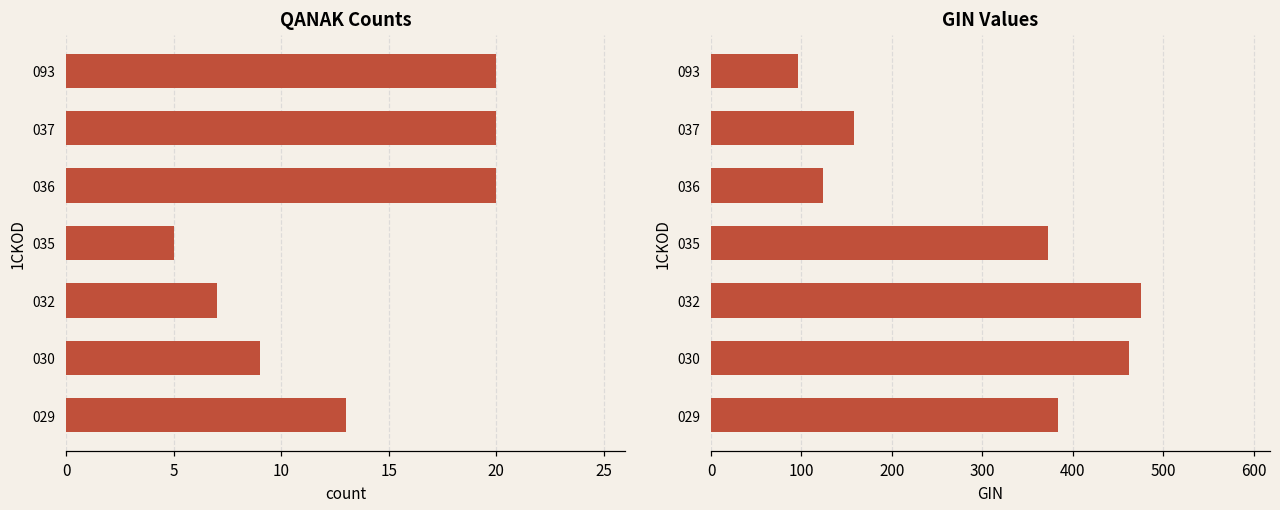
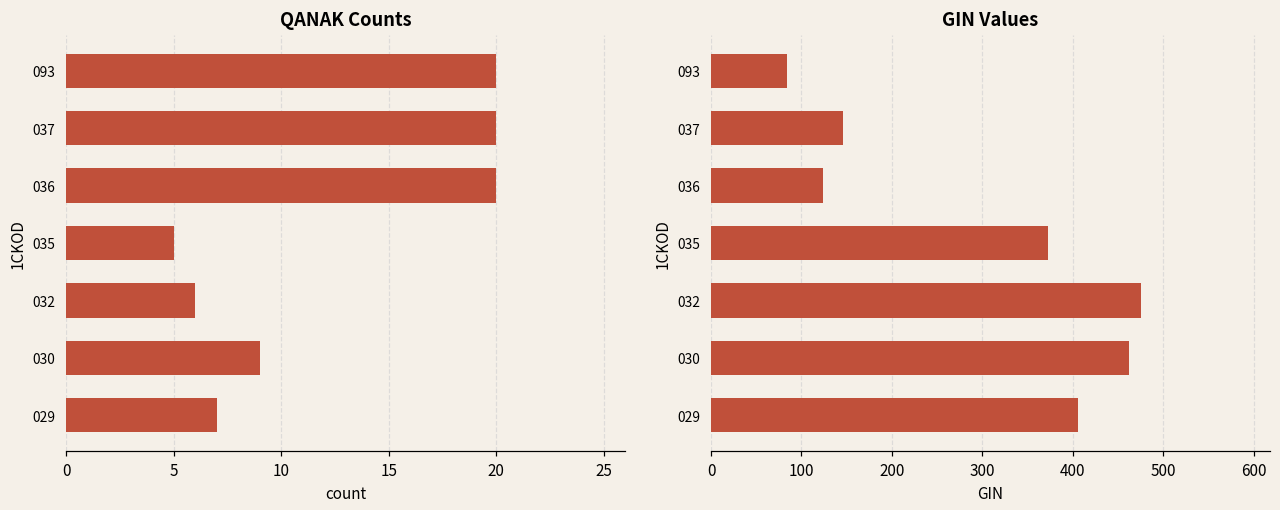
  {
    "QANAK Counts": {
      "093": 20,
      "037": 20,
      "036": 20,
      "035": 5,
-     "032": 7,
+     "032": 6,
      "030": 9,
-     "029": 13
+     "029": 7
    },
    "GIN Values": {
-     "093": 100,
-     "037": 160,
+     "093": 80,
+     "037": 150,
      "036": 120,
      "035": 370,
      "032": 480,
      "030": 460,
-     "029": 380
+     "029": 410
    }
  }
